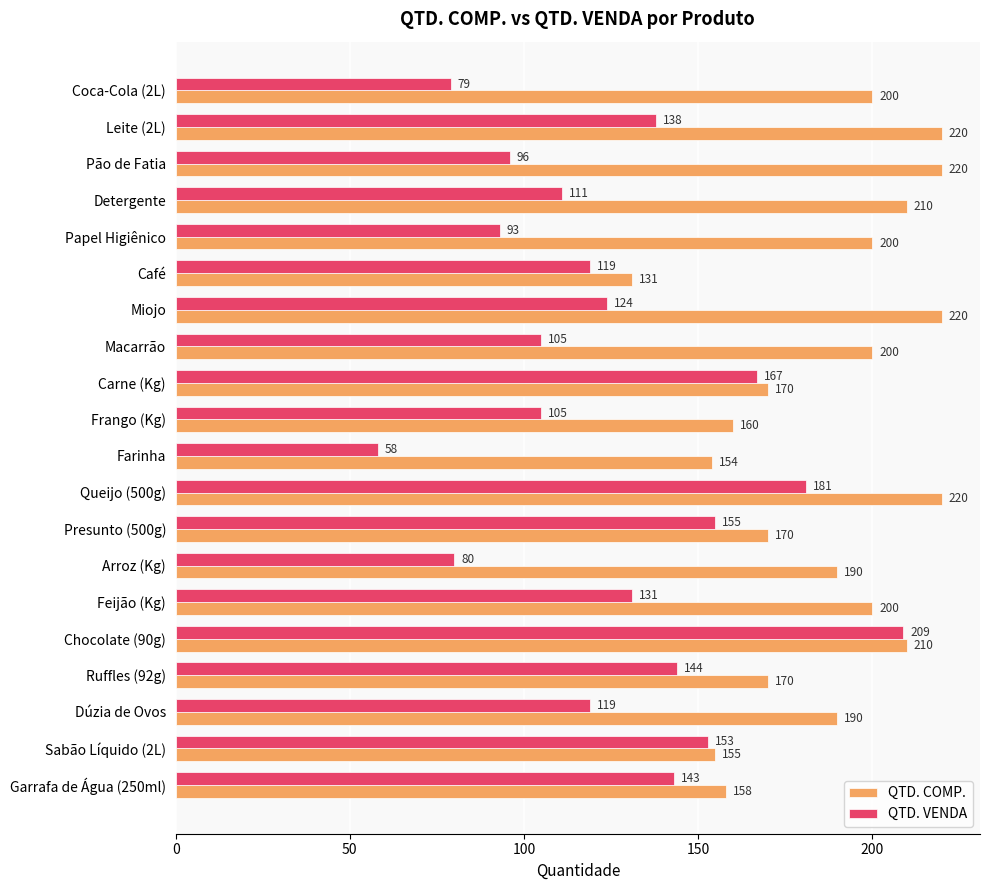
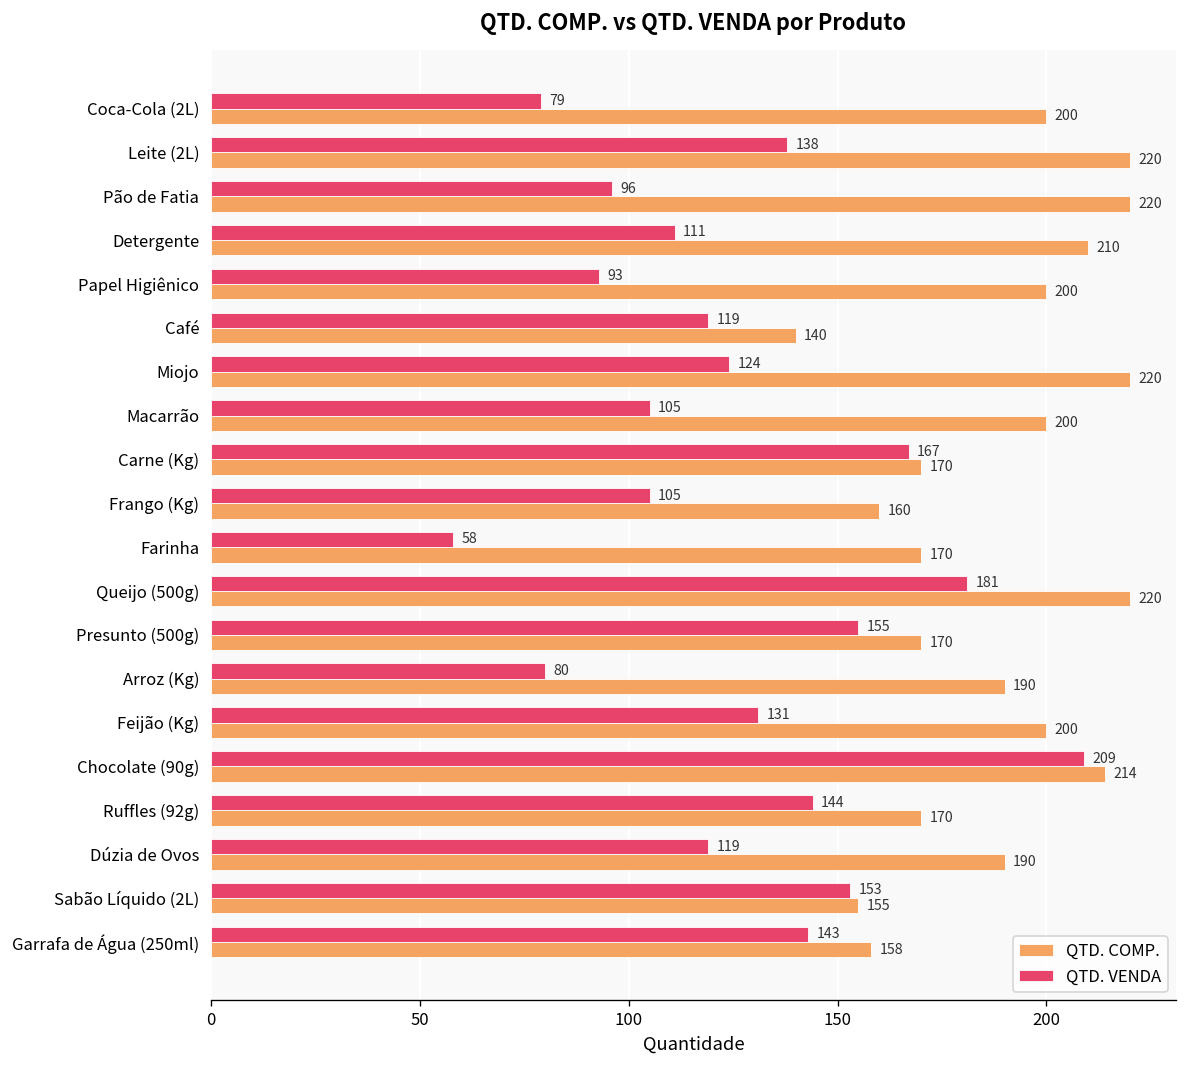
  {
    "QTD. COMP.": {
      "Coca-Cola (2L)": 200,
      "Leite (2L)": 220,
      "Pão de Fatia": 220,
      "Detergente": 210,
      "Papel Higiênico": 200,
-     "Café": 131,
+     "Café": 140,
      "Miojo": 220,
      "Macarrão": 200,
      "Carne (Kg)": 170,
      "Frango (Kg)": 160,
-     "Farinha": 154,
+     "Farinha": 170,
      "Queijo (500g)": 220,
      "Presunto (500g)": 170,
      "Arroz (Kg)": 190,
      "Feijão (Kg)": 200,
-     "Chocolate (90g)": 210,
+     "Chocolate (90g)": 214,
      "Ruffles (92g)": 170,
      "Dúzia de Ovos": 190,
      "Sabão Líquido (2L)": 155,
      "Garrafa de Água (250ml)": 158
    },
    "QTD. VENDA": {
      "Coca-Cola (2L)": 79,
      "Leite (2L)": 138,
      "Pão de Fatia": 96,
      "Detergente": 111,
      "Papel Higiênico": 93,
      "Café": 119,
      "Miojo": 124,
      "Macarrão": 105,
      "Carne (Kg)": 167,
      "Frango (Kg)": 105,
      "Farinha": 58,
      "Queijo (500g)": 181,
      "Presunto (500g)": 155,
      "Arroz (Kg)": 80,
      "Feijão (Kg)": 131,
      "Chocolate (90g)": 209,
      "Ruffles (92g)": 144,
      "Dúzia de Ovos": 119,
      "Sabão Líquido (2L)": 153,
      "Garrafa de Água (250ml)": 143
    }
  }
